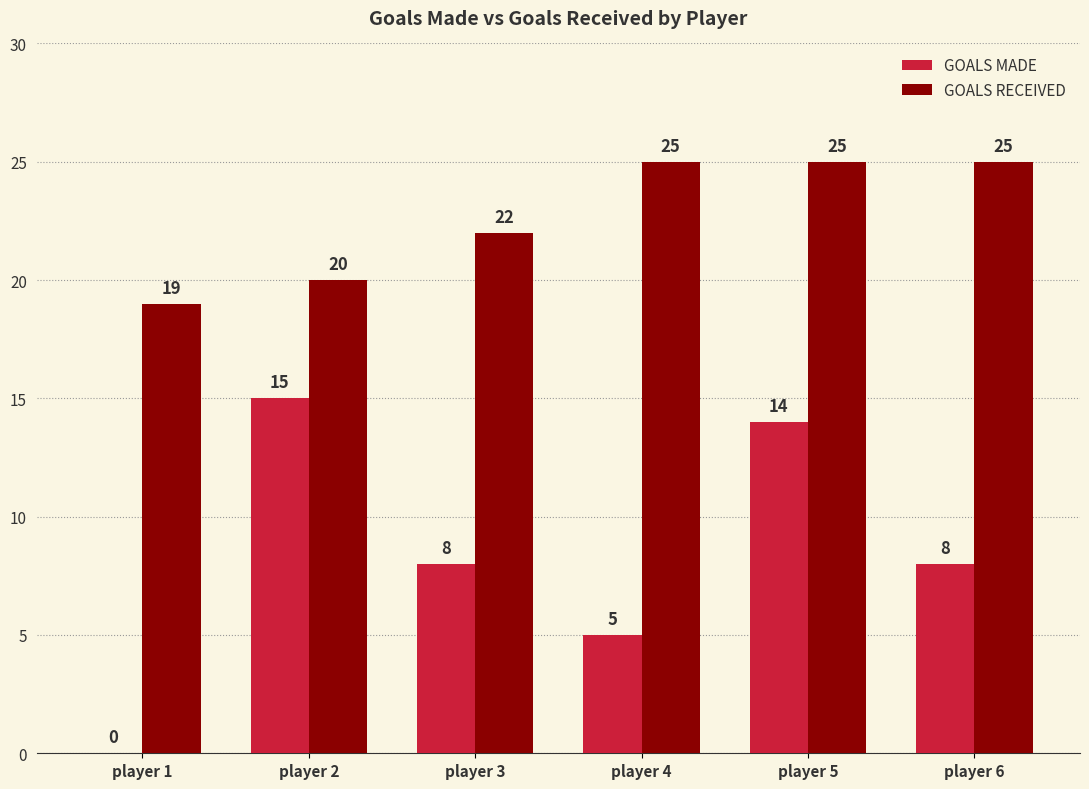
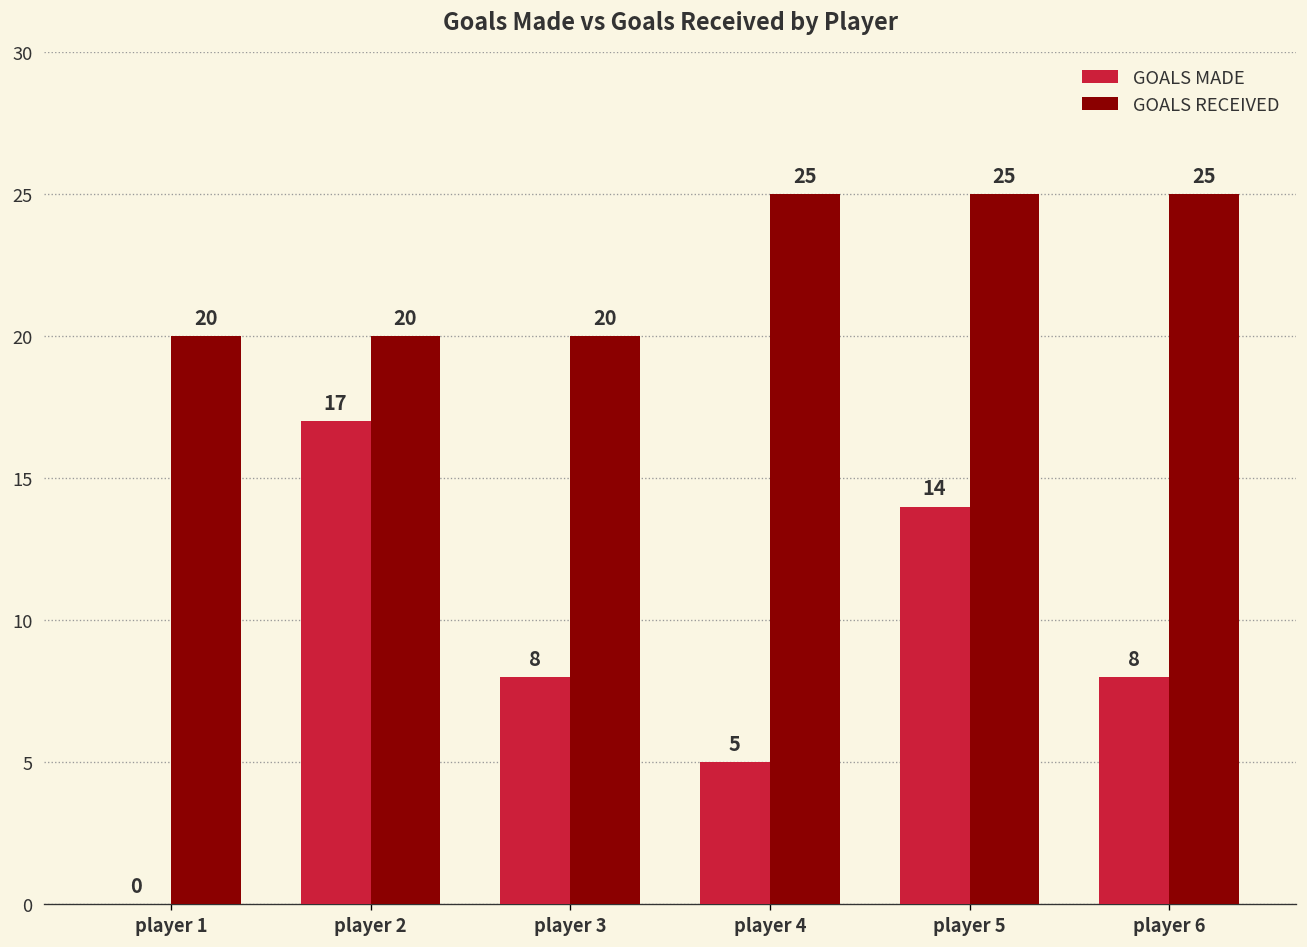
  {
    "GOALS MADE": {
      "player 1": 0,
-     "player 2": 15,
+     "player 2": 17,
      "player 3": 8,
      "player 4": 5,
      "player 5": 14,
      "player 6": 8
    },
    "GOALS RECEIVED": {
-     "player 1": 19,
+     "player 1": 20,
      "player 2": 20,
-     "player 3": 22,
+     "player 3": 20,
      "player 4": 25,
      "player 5": 25,
      "player 6": 25
    }
  }
